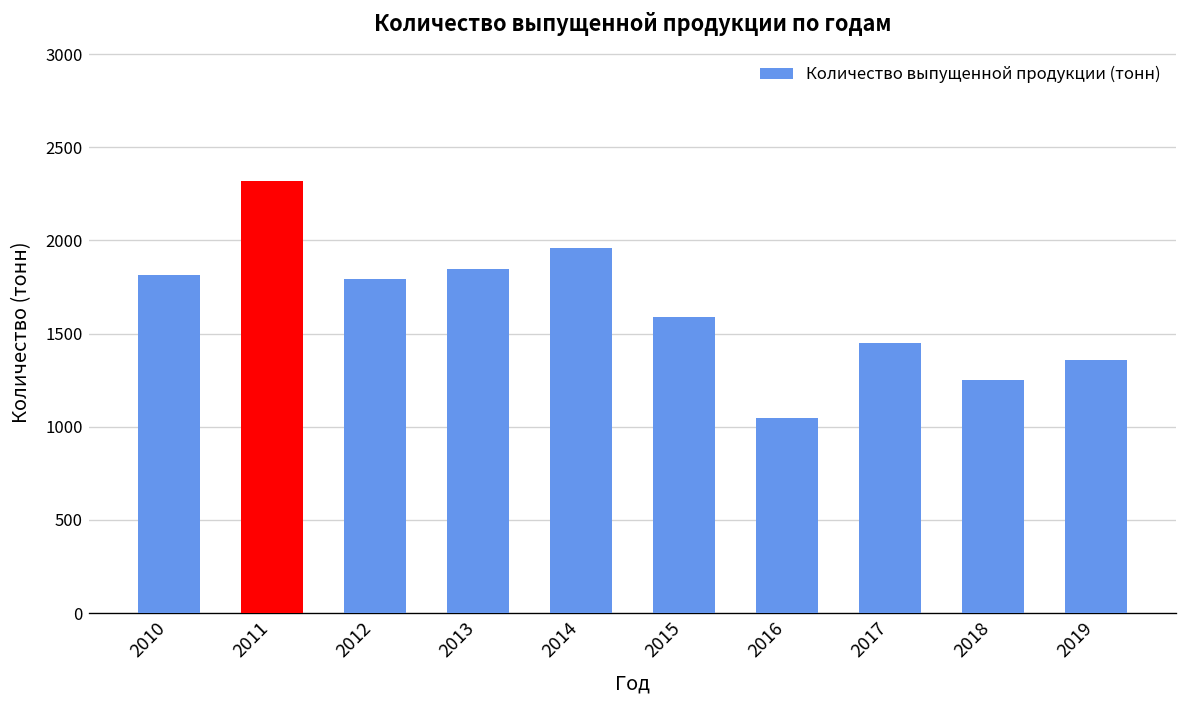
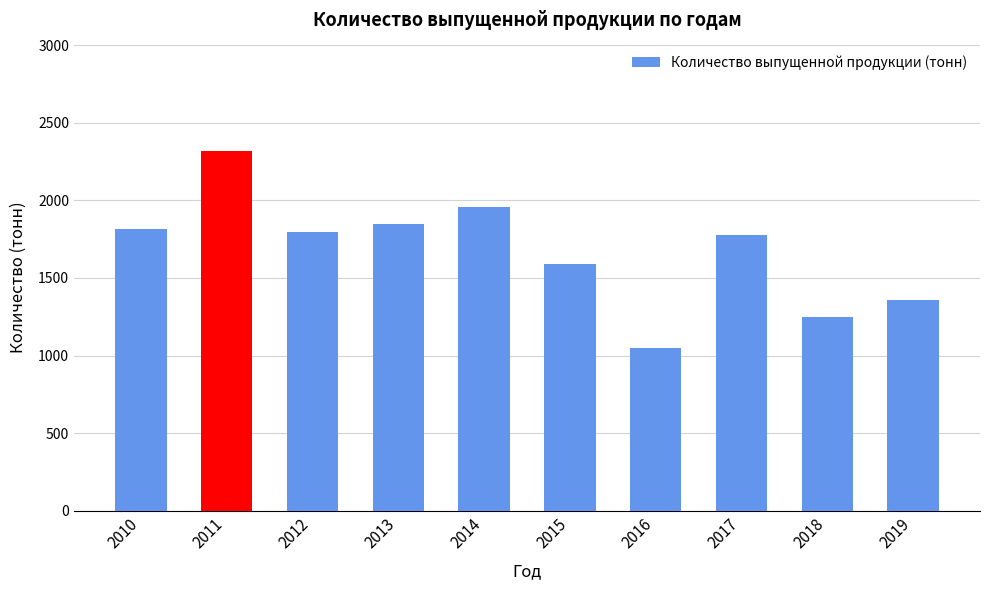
  {
    "2010": 1820,
    "2011": 2320,
    "2012": 1790,
    "2013": 1840,
    "2014": 1960,
    "2015": 1590,
    "2016": 1050,
-   "2017": 1450,
+   "2017": 1780,
    "2018": 1250,
    "2019": 1360
  }
